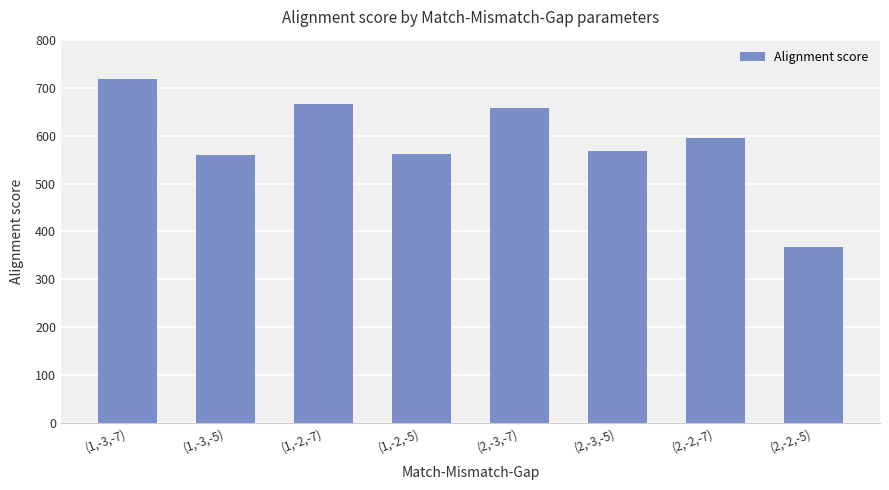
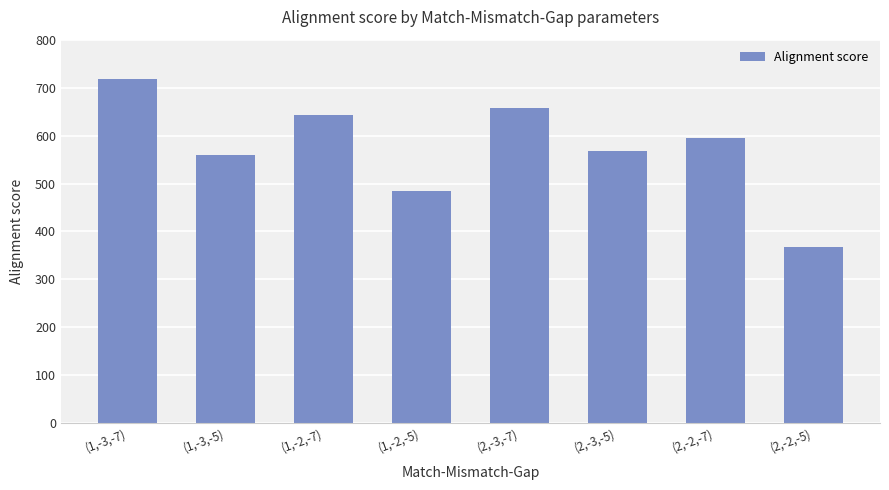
  {
    "(1,-3,-7)": 720,
    "(1,-3,-5)": 560,
-   "(1,-2,-7)": 670,
-   "(1,-2,-5)": 560,
+   "(1,-2,-7)": 640,
+   "(1,-2,-5)": 480,
    "(2,-3,-7)": 660,
    "(2,-3,-5)": 570,
    "(2,-2,-7)": 600,
    "(2,-2,-5)": 370
  }
